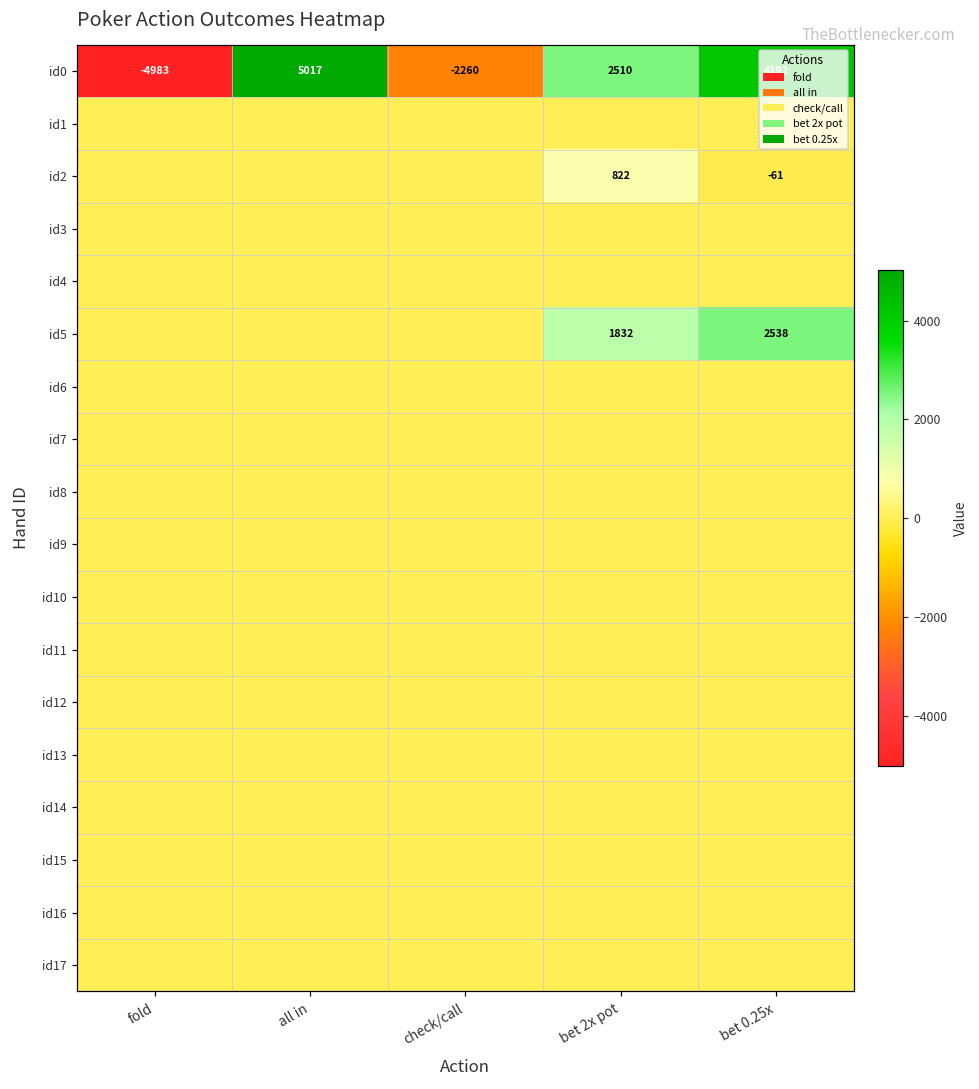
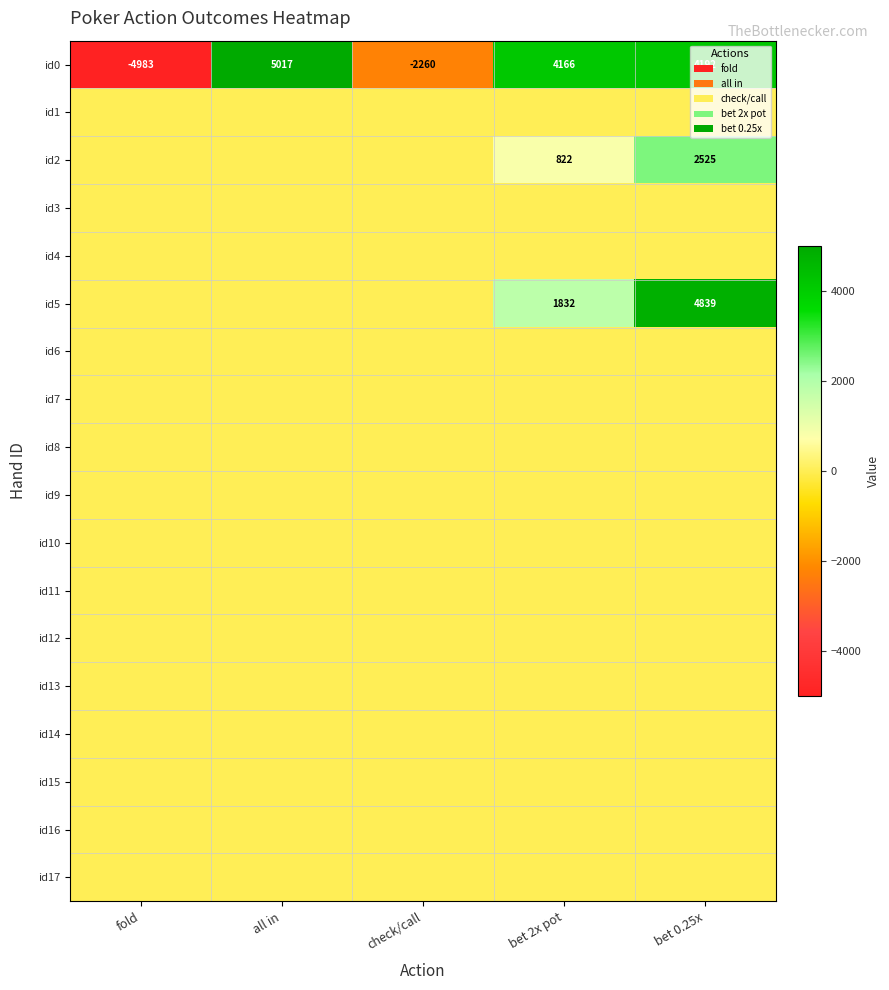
  {
    "id0": {
      "fold": -4983,
      "all in": 5017,
      "check/call": -2260,
-     "bet 2x pot": 2510
+     "bet 2x pot": 4166
    },
    "id2": {
      "bet 2x pot": 822,
-     "bet 0.25x": -61
+     "bet 0.25x": 2525
    },
    "id5": {
      "bet 2x pot": 1832,
-     "bet 0.25x": 2538
+     "bet 0.25x": 4839
    }
  }
